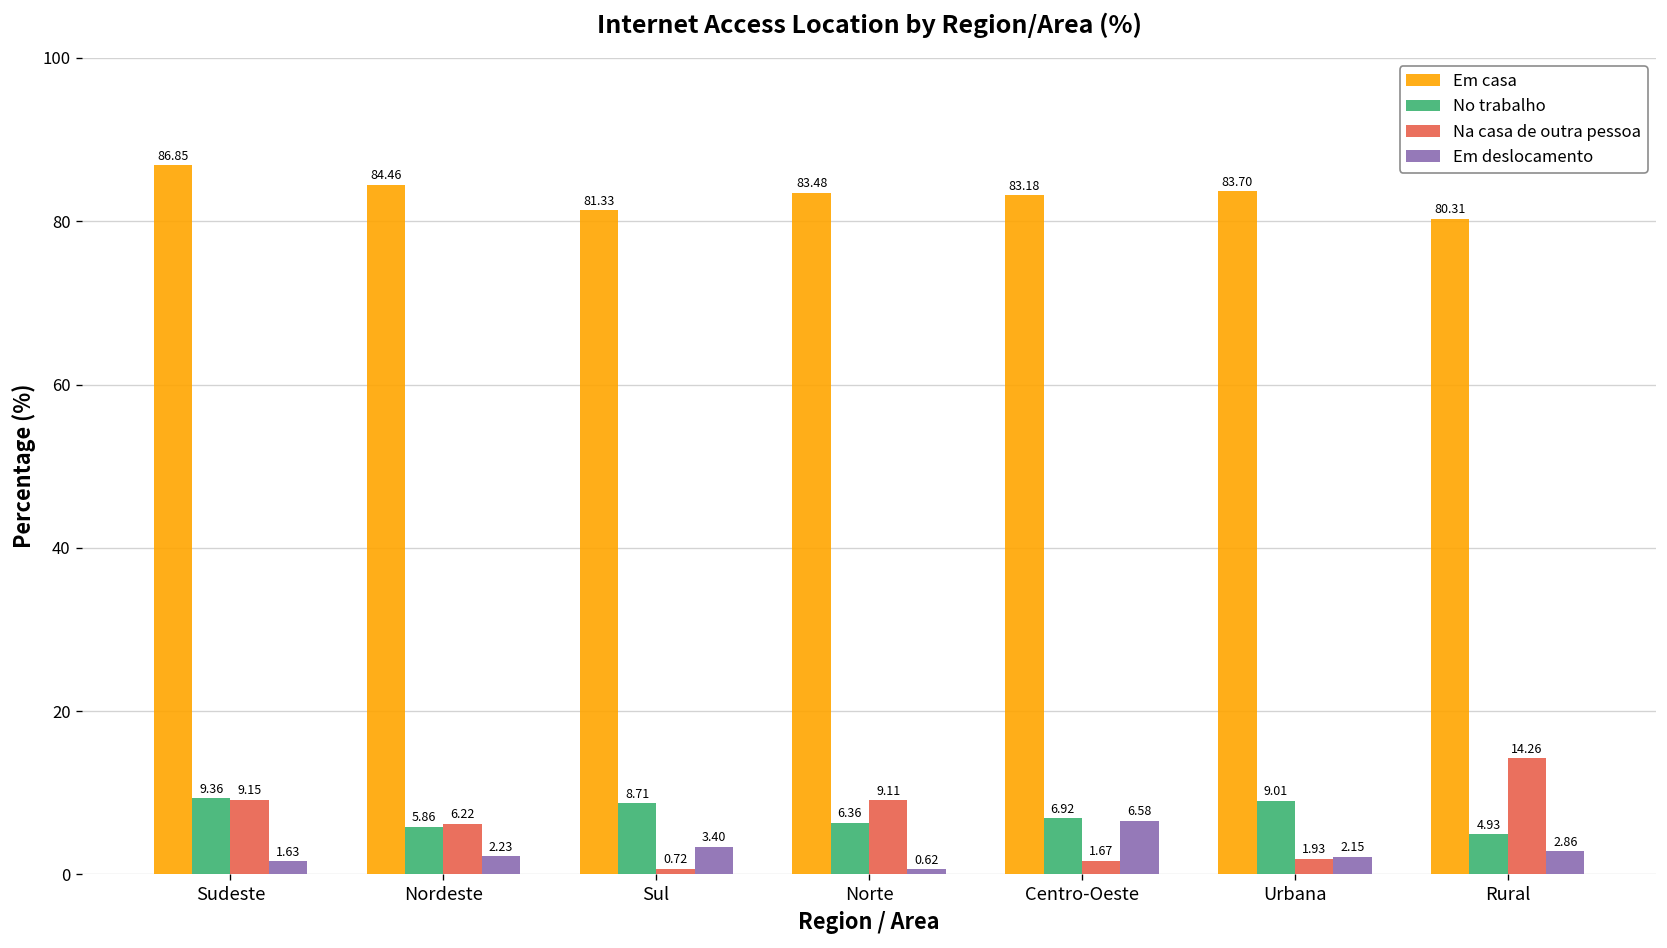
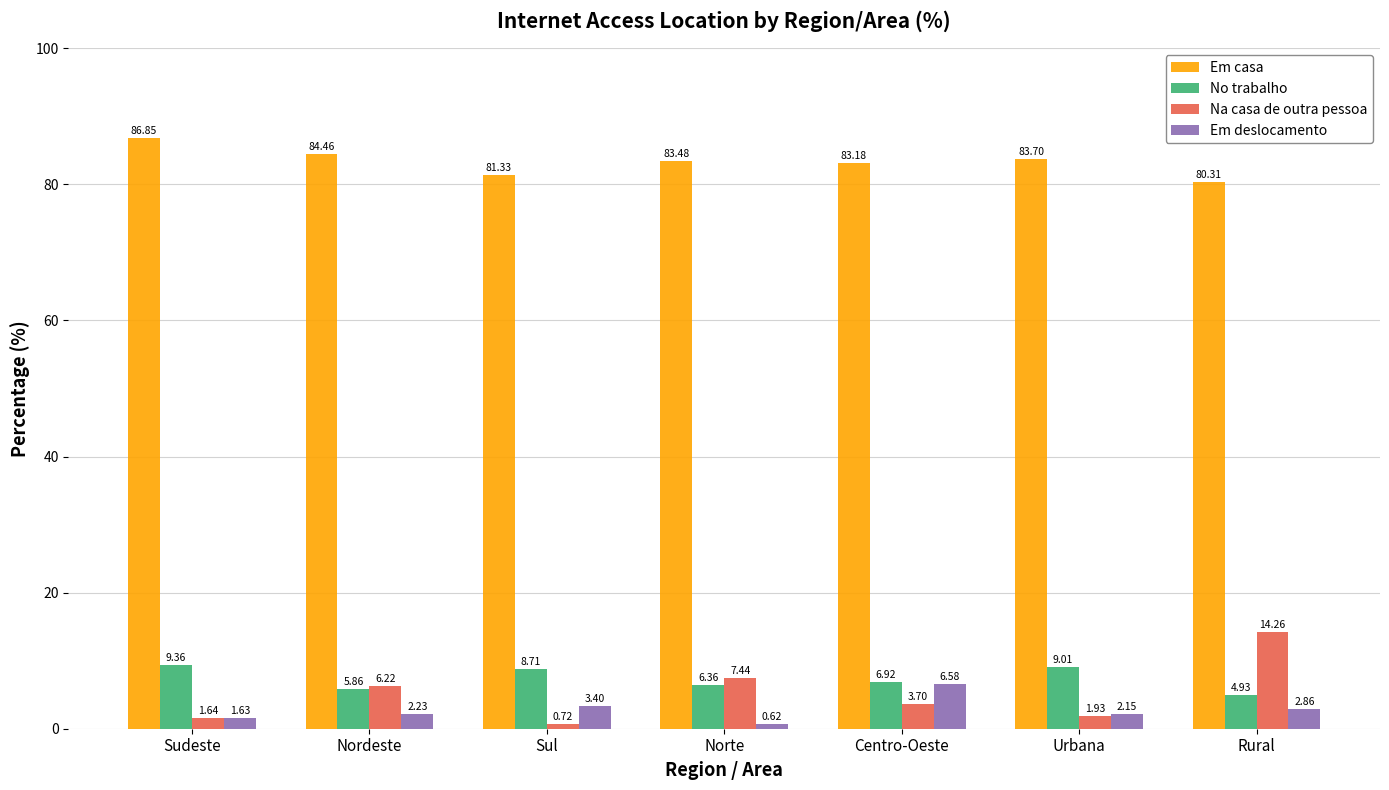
  {
    "Em casa": {
      "Sudeste": 86.85,
      "Nordeste": 84.46,
      "Sul": 81.33,
      "Norte": 83.48,
      "Centro-Oeste": 83.18,
      "Urbana": 83.70,
      "Rural": 80.31
    },
    "No trabalho": {
      "Sudeste": 9.36,
      "Nordeste": 5.86,
      "Sul": 8.71,
      "Norte": 6.36,
      "Centro-Oeste": 6.92,
      "Urbana": 9.01,
      "Rural": 4.93
    },
    "Na casa de outra pessoa": {
-     "Sudeste": 9.15,
+     "Sudeste": 1.64,
      "Nordeste": 6.22,
      "Sul": 0.72,
-     "Norte": 9.11,
-     "Centro-Oeste": 1.67,
+     "Norte": 7.44,
+     "Centro-Oeste": 3.70,
      "Urbana": 1.93,
      "Rural": 14.26
    },
    "Em deslocamento": {
      "Sudeste": 1.63,
      "Nordeste": 2.23,
      "Sul": 3.40,
      "Norte": 0.62,
      "Centro-Oeste": 6.58,
      "Urbana": 2.15,
      "Rural": 2.86
    }
  }
